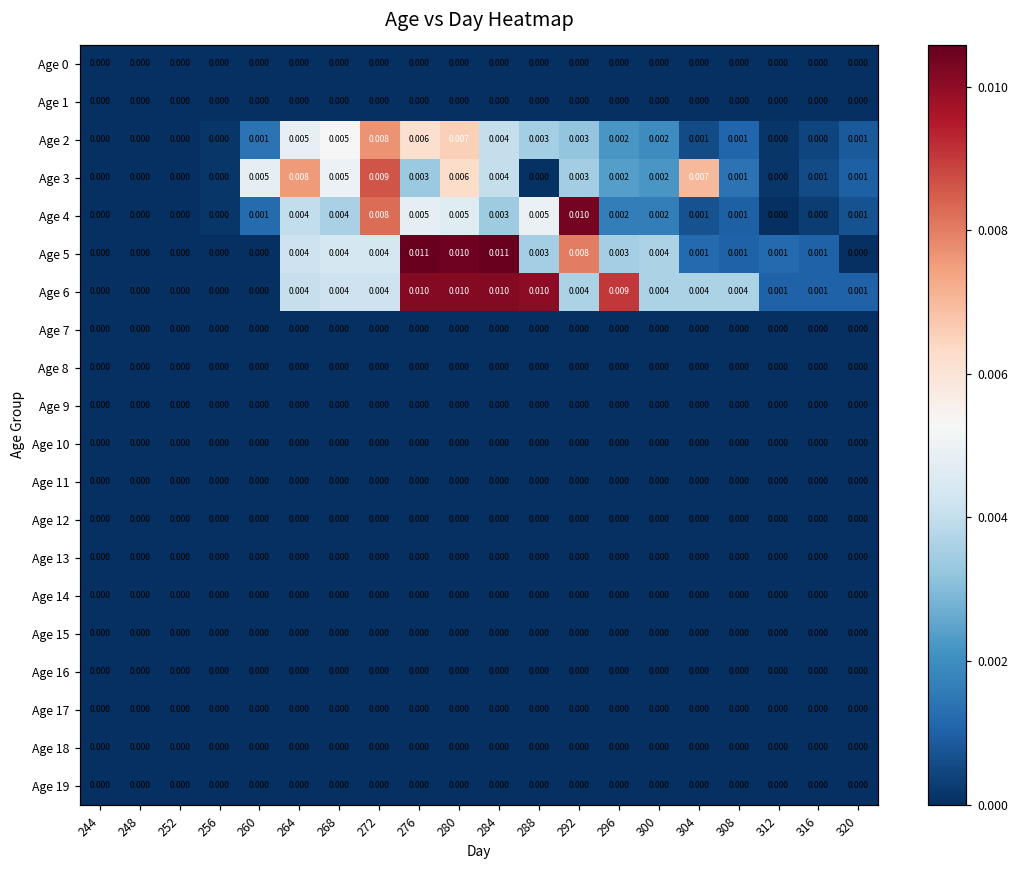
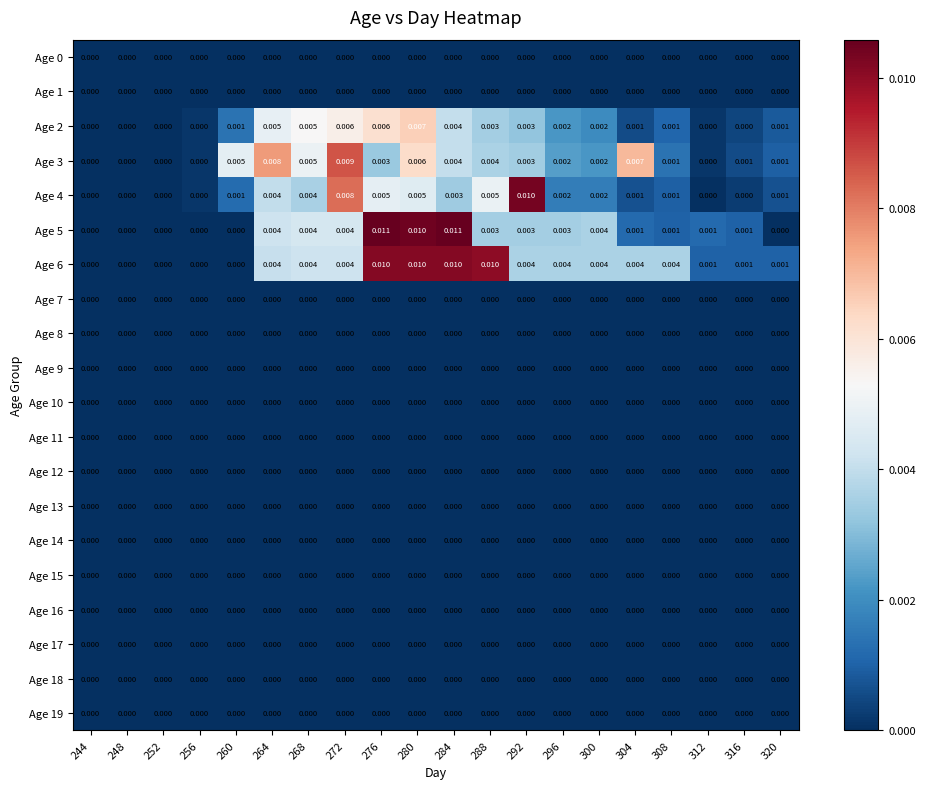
  {
    "Age 2": {
      "244": 0.000,
      "248": 0.000,
      "252": 0.000,
      "256": 0.000,
      "260": 0.001,
      "264": 0.005,
      "268": 0.005,
-     "272": 0.008,
+     "272": 0.006,
      "276": 0.006,
      "280": 0.007,
      "284": 0.004,
      "288": 0.003,
      "292": 0.003,
      "296": 0.002,
      "300": 0.002,
      "304": 0.001,
      "308": 0.001,
      "312": 0.000,
      "316": 0.000,
      "320": 0.001
    },
    "Age 3": {
      "244": 0.000,
      "248": 0.000,
      "252": 0.000,
      "256": 0.000,
      "260": 0.005,
      "264": 0.008,
      "268": 0.005,
      "272": 0.009,
      "276": 0.003,
      "280": 0.006,
      "284": 0.004,
-     "288": 0.000,
+     "288": 0.004,
      "292": 0.003,
      "296": 0.002,
      "300": 0.002,
      "304": 0.007,
      "308": 0.001,
      "312": 0.000,
      "316": 0.001,
      "320": 0.001
    },
    "Age 5": {
      "244": 0.000,
      "248": 0.000,
      "252": 0.000,
      "256": 0.000,
      "260": 0.000,
      "264": 0.004,
      "268": 0.004,
      "272": 0.004,
      "276": 0.011,
      "280": 0.010,
      "284": 0.011,
      "288": 0.003,
-     "292": 0.008,
+     "292": 0.003,
      "296": 0.003,
      "300": 0.004,
      "304": 0.001,
      "308": 0.001,
      "312": 0.001,
      "316": 0.001,
      "320": 0.000
    },
    "Age 6": {
      "244": 0.000,
      "248": 0.000,
      "252": 0.000,
      "256": 0.000,
      "260": 0.000,
      "264": 0.004,
      "268": 0.004,
      "272": 0.004,
      "276": 0.010,
      "280": 0.010,
      "284": 0.010,
      "288": 0.010,
      "292": 0.004,
-     "296": 0.009,
+     "296": 0.004,
      "300": 0.004,
      "304": 0.004,
      "308": 0.004,
      "312": 0.001,
      "316": 0.001,
      "320": 0.001
    }
  }
